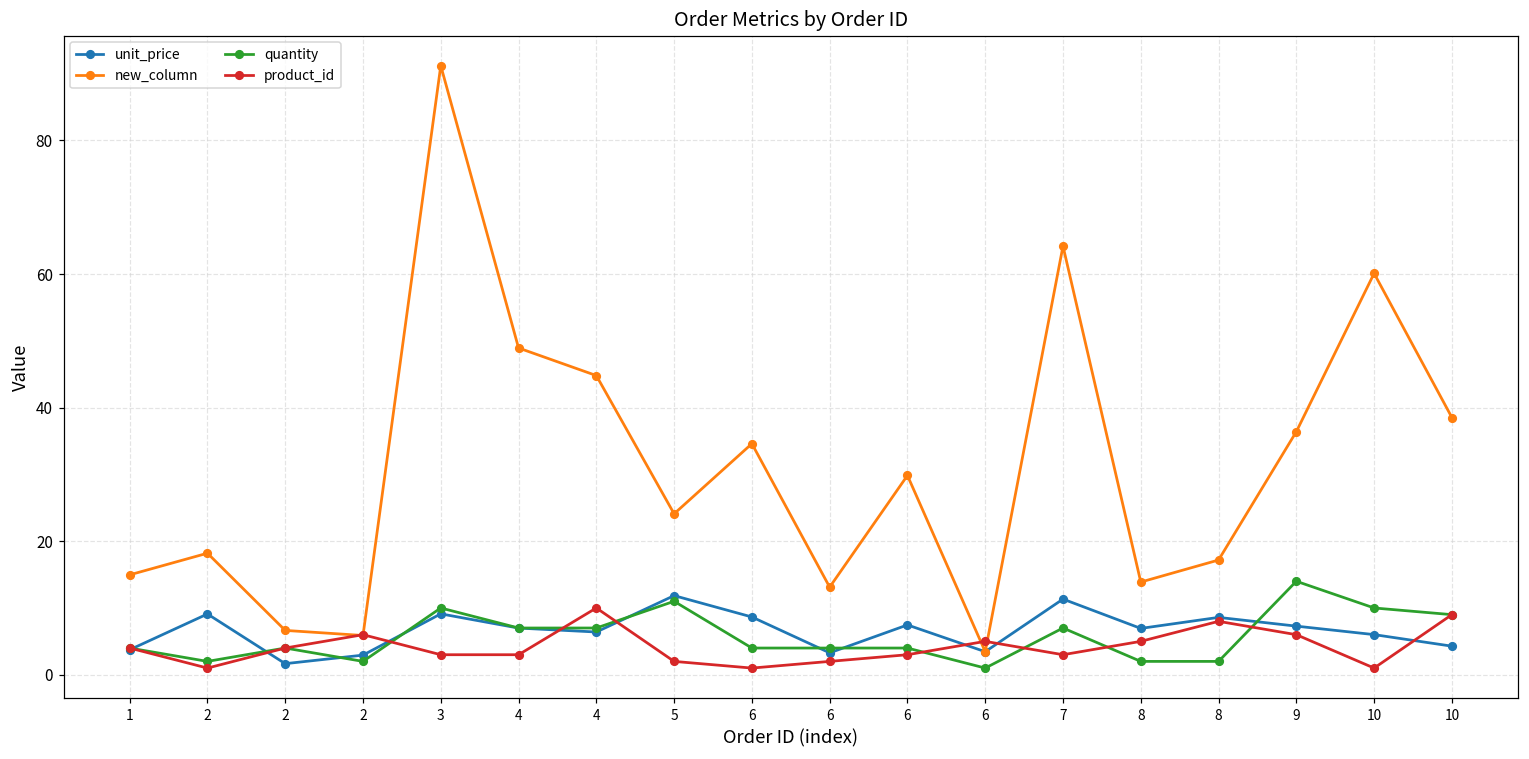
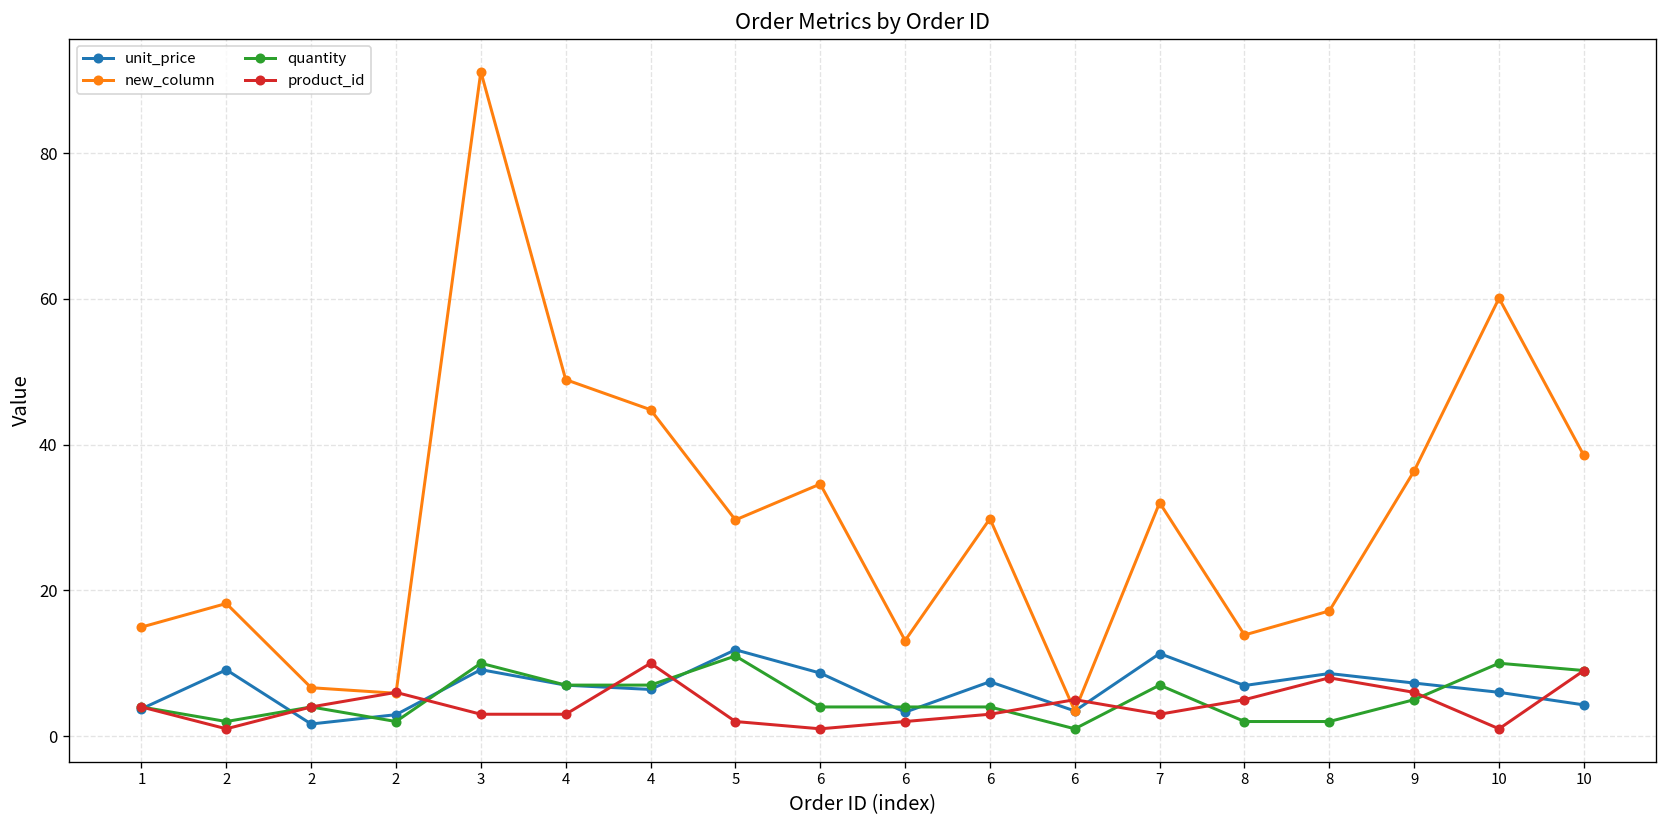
  {
    "unit_price": {
      "3": 9,
      "5": 12,
      "7": 11,
      "9": 7
    },
    "new_column": {
      "1": 15,
      "3": 91,
-     "5": 24,
-     "7": 64,
+     "5": 30,
+     "7": 32,
      "9": 36
    },
    "quantity": {
      "3": 10,
      "5": 11,
      "7": 7,
-     "9": 14
+     "9": 5
    },
    "product_id": {
      "3": 3,
      "5": 2,
      "7": 3,
      "9": 6
    }
  }
